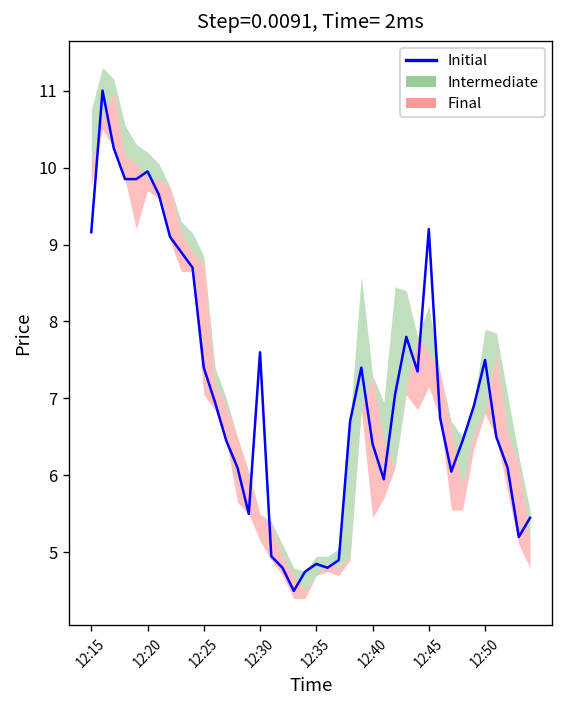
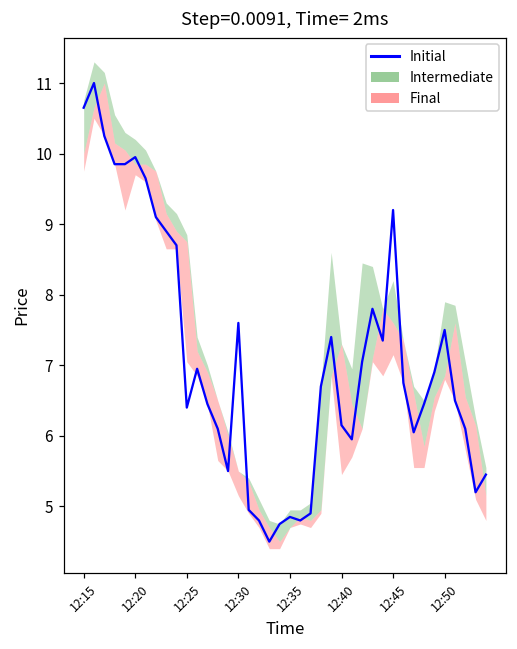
  {
    "Initial": {
-     "12:15": 9.2,
+     "12:15": 10.7,
      "12:20": 10.0,
-     "12:25": 7.4,
+     "12:25": 6.4,
      "12:30": 7.6,
      "12:35": 4.9,
-     "12:40": 6.4,
+     "12:40": 6.2,
      "12:45": 9.2,
      "12:50": 7.5
    }
  }
